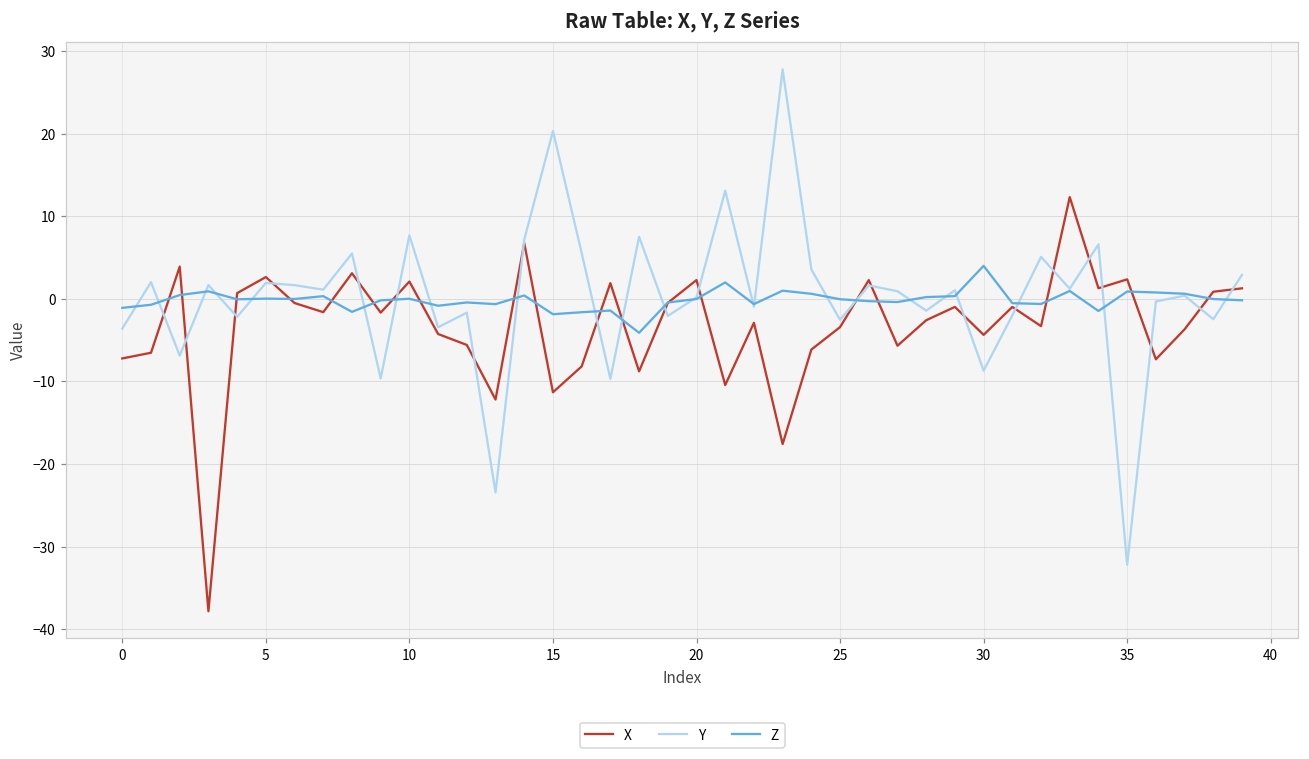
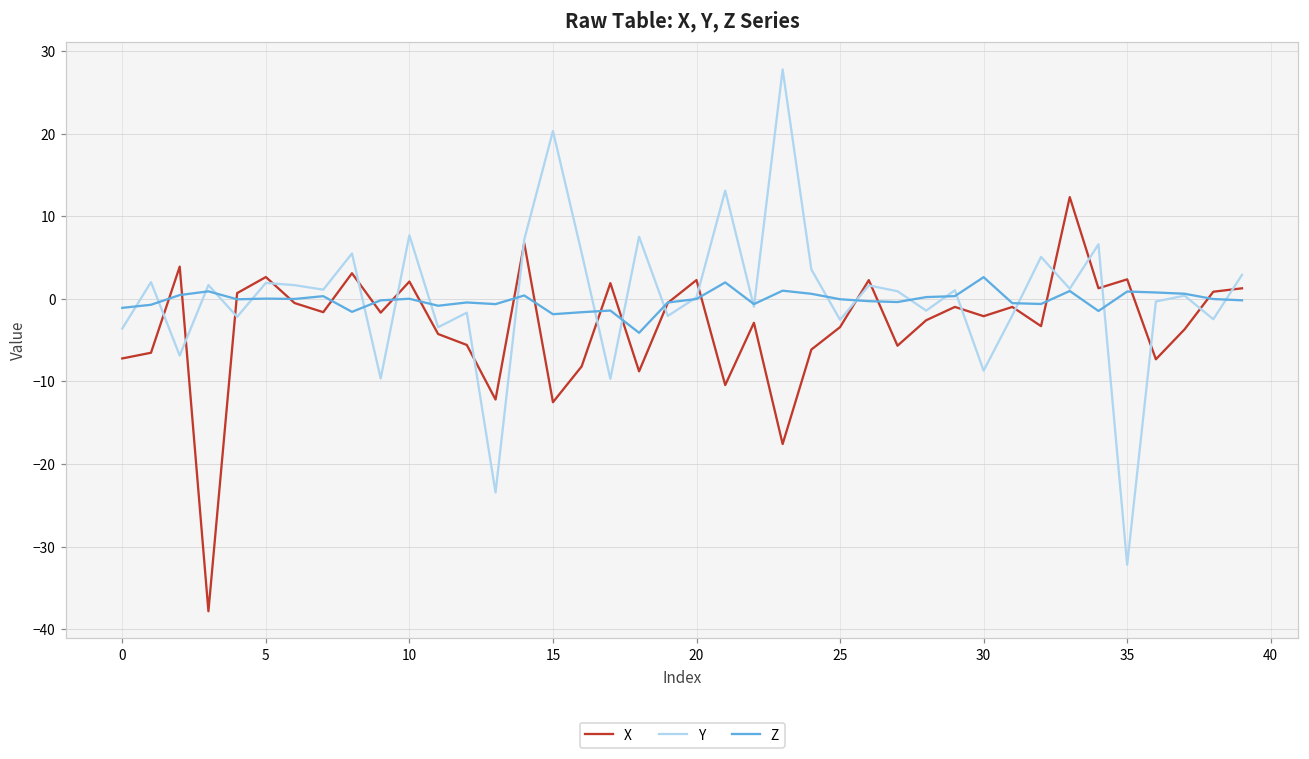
  {
    "X": {
      "0": -7,
      "5": 3,
      "10": 2,
-     "15": -11,
+     "15": -13,
      "20": 2,
      "25": -3,
-     "30": -4,
+     "30": -2,
      "35": 2
    },
    "Y": {
      "0": -4,
      "5": 2,
      "10": 8,
      "15": 20,
      "25": -3,
      "30": -9,
      "35": -32
    },
    "Z": {
      "0": -1,
      "5": 0,
      "10": 0,
      "15": -2,
      "25": 0,
-     "30": 4,
+     "30": 3,
      "35": 1
    }
  }
